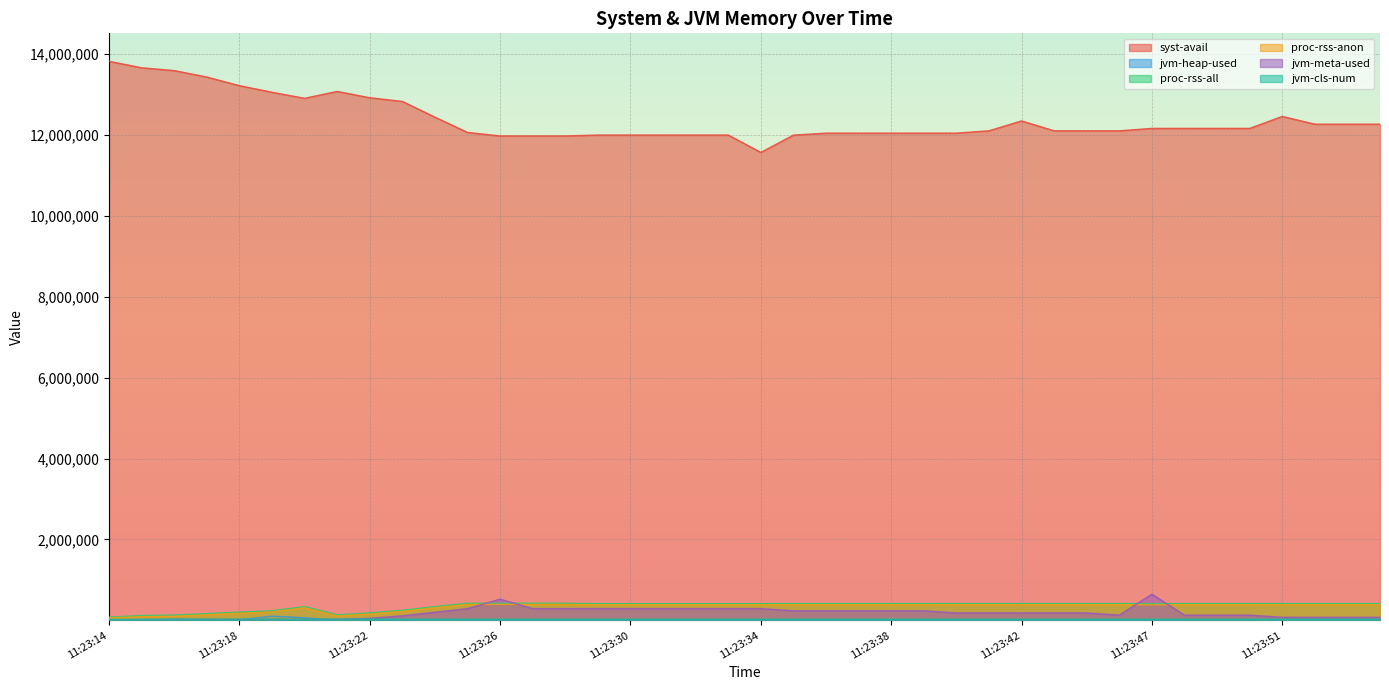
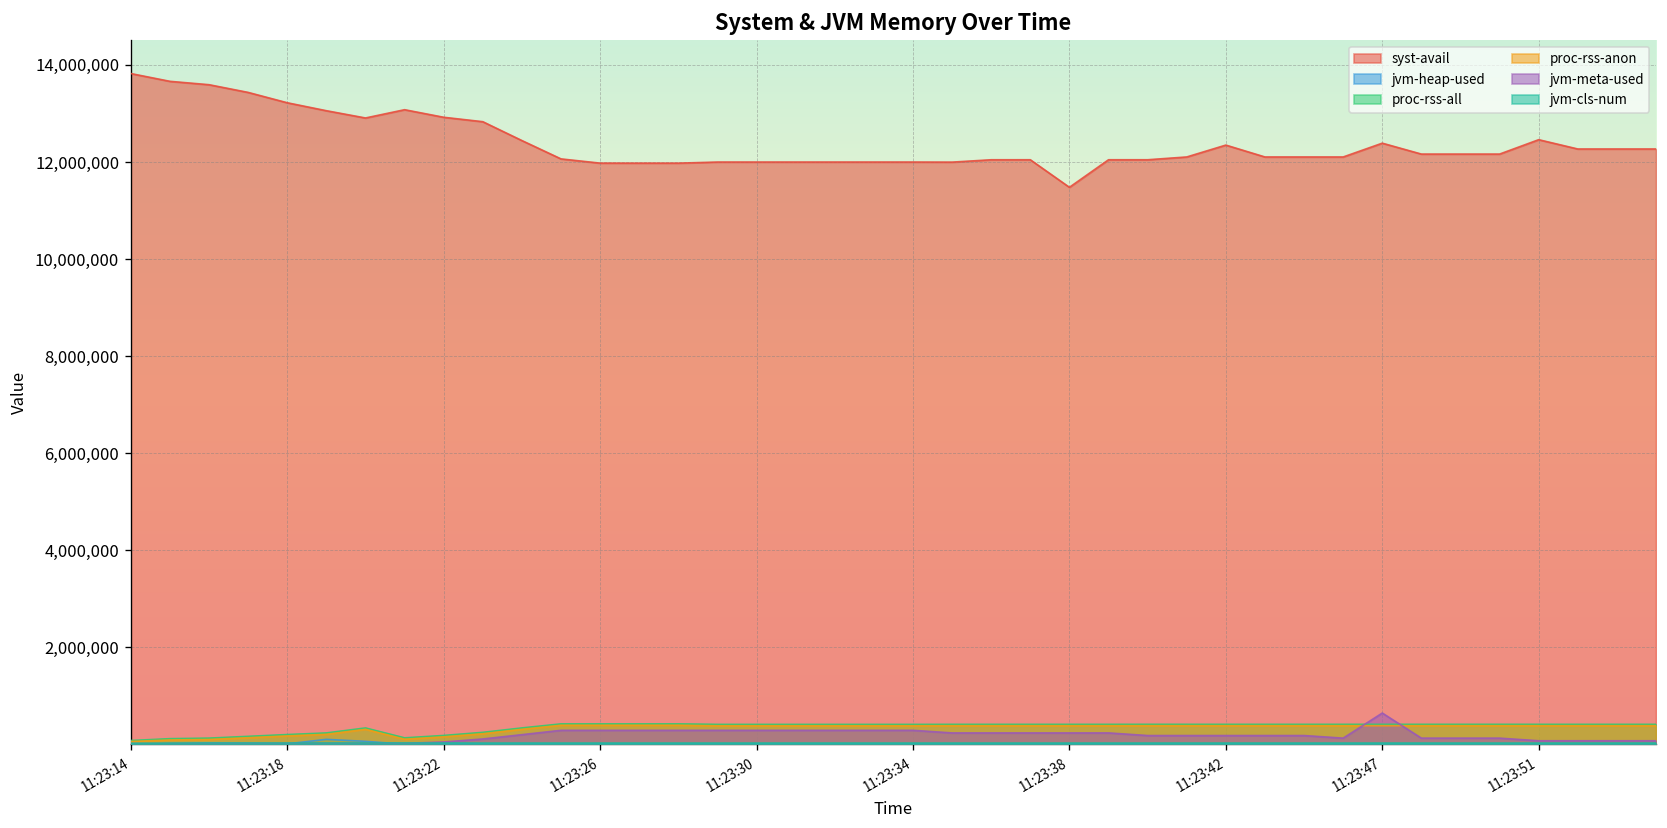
  {
    "syst-avail": {
      "11:23:14": "13,800,000",
      "11:23:18": "13,200,000",
      "11:23:22": "12,900,000",
      "11:23:26": "12,000,000",
      "11:23:30": "12,000,000",
-     "11:23:34": "11,600,000",
-     "11:23:38": "12,000,000",
+     "11:23:34": "12,000,000",
+     "11:23:38": "11,500,000",
      "11:23:42": "12,300,000",
-     "11:23:47": "12,200,000",
+     "11:23:47": "12,400,000",
      "11:23:51": "12,500,000"
    },
    "jvm-meta-used": {
-     "11:23:26": "500,000",
+     "11:23:26": "300,000",
      "11:23:30": "300,000",
      "11:23:34": "300,000",
      "11:23:38": "200,000",
      "11:23:42": "200,000",
      "11:23:47": "600,000"
    }
  }
